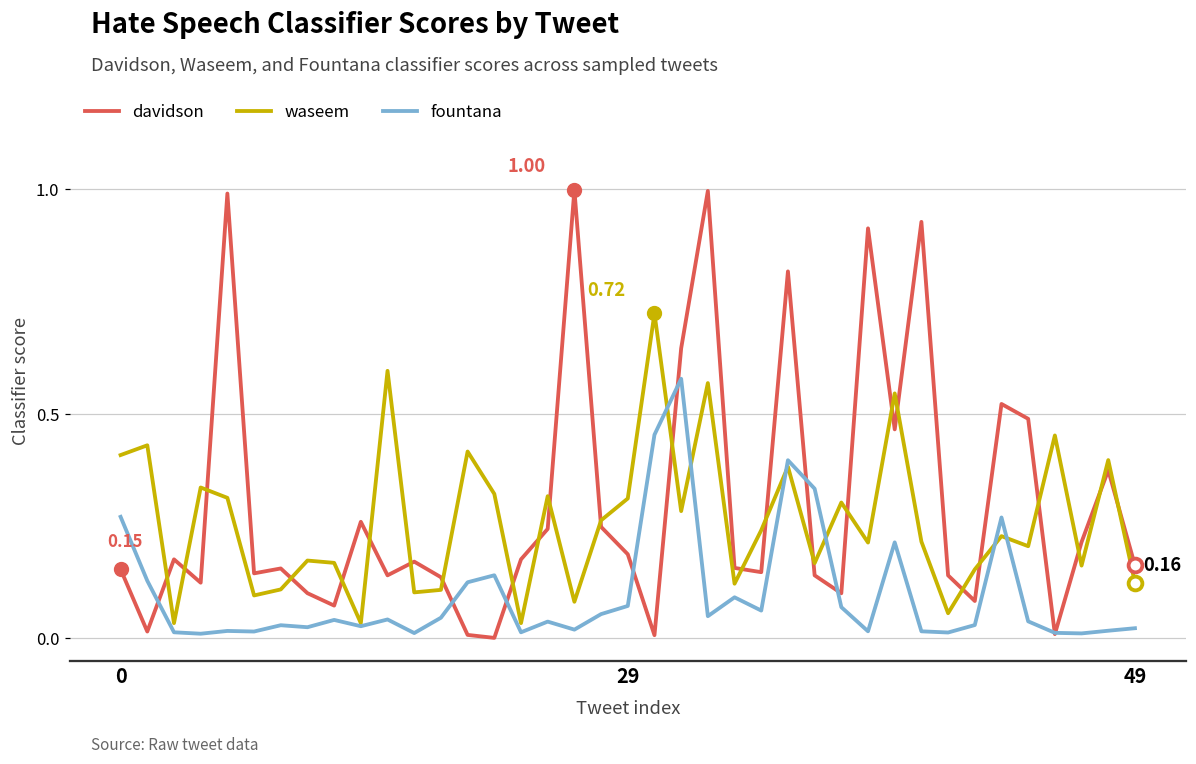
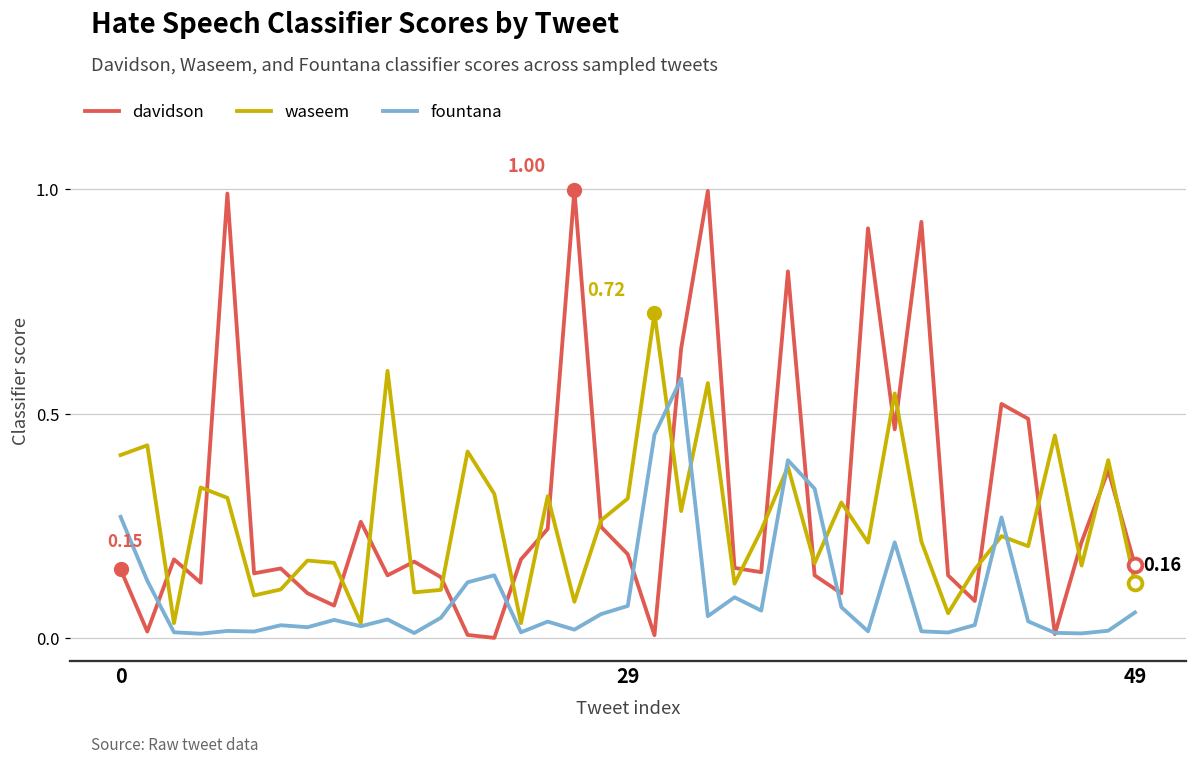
  {
    "fountana": {
      "29": 0.07,
-     "49": 0.02
+     "49": 0.06
    }
  }
